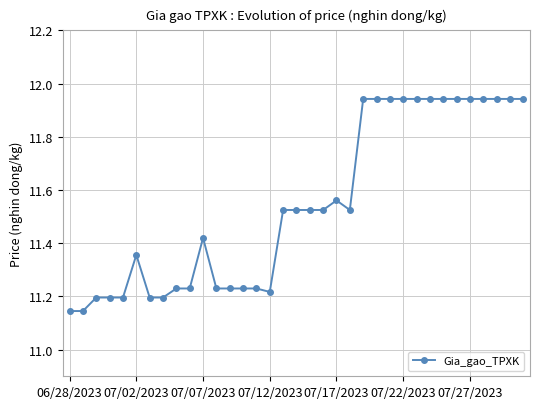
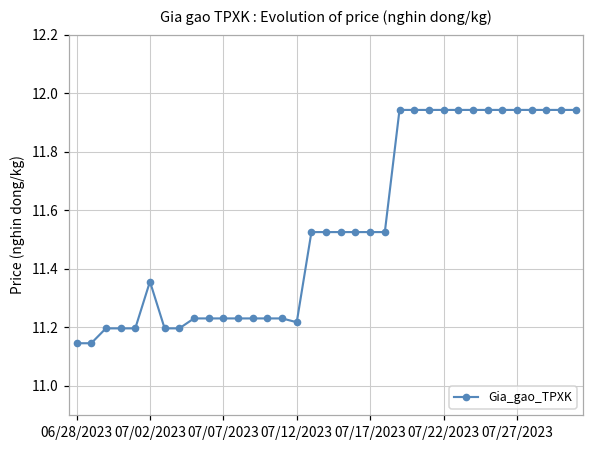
  {
    "06/28/2023": 11.15,
    "07/02/2023": 11.36,
-   "07/07/2023": 11.42,
+   "07/07/2023": 11.23,
    "07/12/2023": 11.22,
-   "07/17/2023": 11.56,
+   "07/17/2023": 11.53,
    "07/22/2023": 11.94,
    "07/27/2023": 11.94
  }
